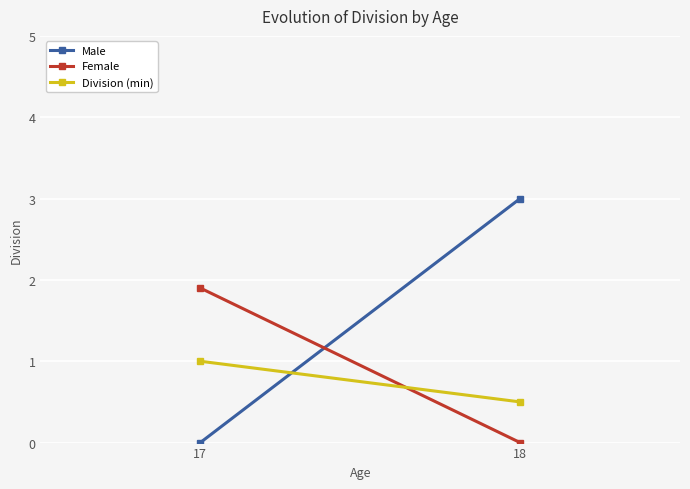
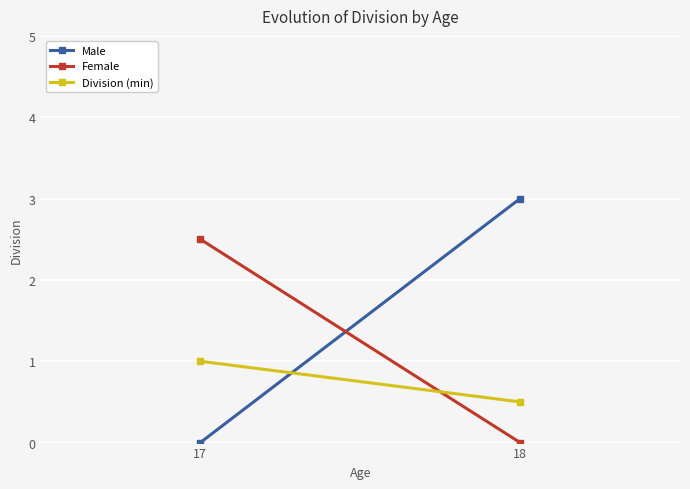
  {
    "Male": {
      "17": 0.0,
      "18": 3.0
    },
    "Female": {
-     "17": 1.9,
+     "17": 2.5,
      "18": 0.0
    },
    "Division (min)": {
      "17": 1.0,
      "18": 0.5
    }
  }
